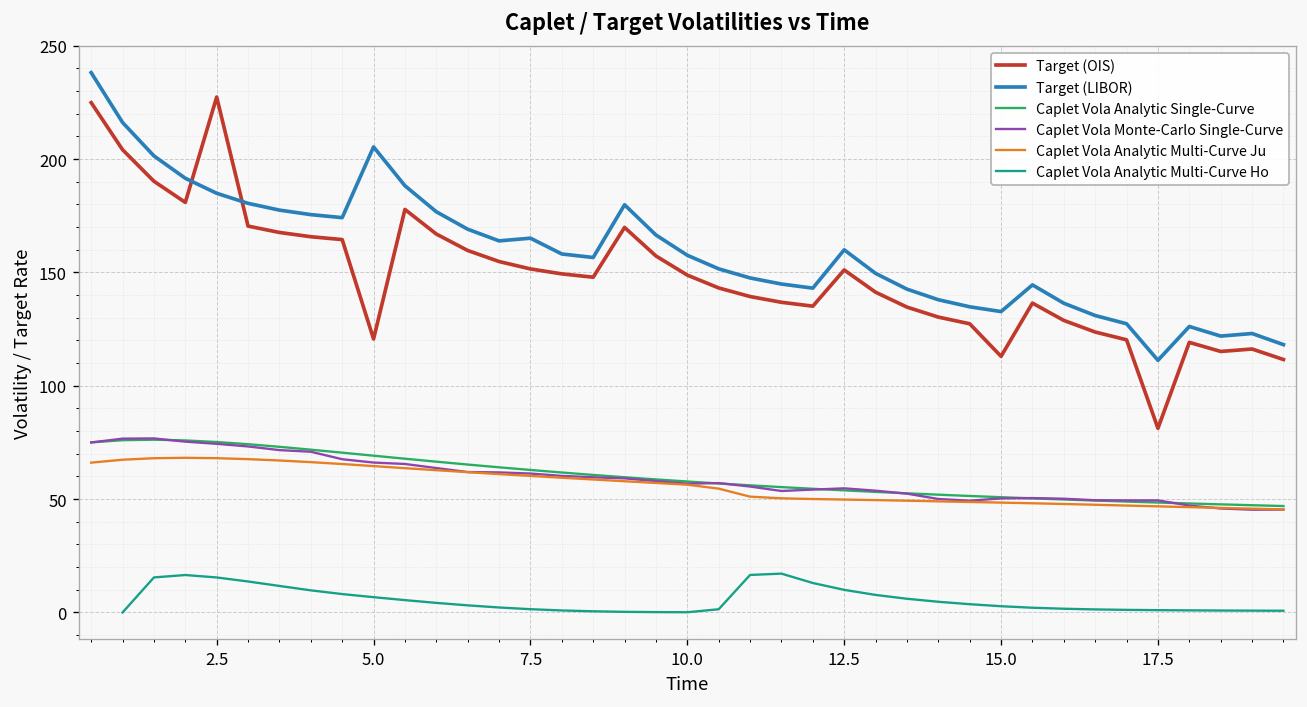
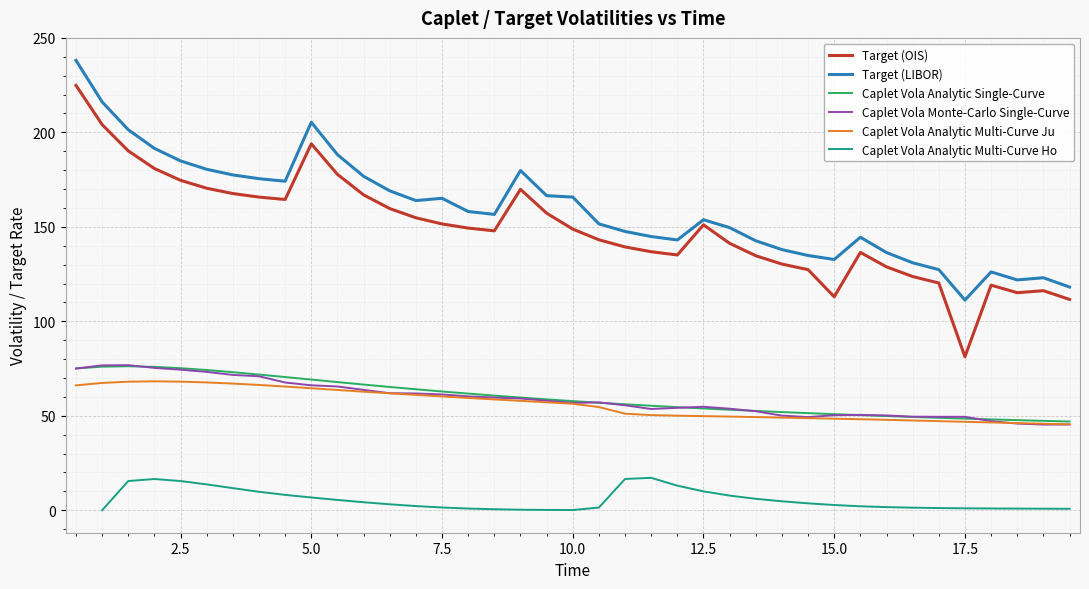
  {
    "Target (OIS)": {
-     "2.5": 227,
-     "5.0": 121,
+     "2.5": 175,
+     "5.0": 194,
      "7.5": 152,
      "10.0": 149,
      "12.5": 151,
      "15.0": 113,
      "17.5": 81
    },
    "Target (LIBOR)": {
      "2.5": 185,
      "5.0": 205,
      "7.5": 165,
-     "10.0": 158,
-     "12.5": 160,
+     "10.0": 166,
+     "12.5": 154,
      "15.0": 133,
      "17.5": 111
    },
    "Caplet Vola Monte-Carlo Single-Curve": {
      "5.0": 66
    },
    "Caplet Vola Analytic Multi-Curve Ju": {
      "2.5": 68,
      "5.0": 65,
      "12.5": 50,
      "15.0": 48,
      "17.5": 47
    }
  }
